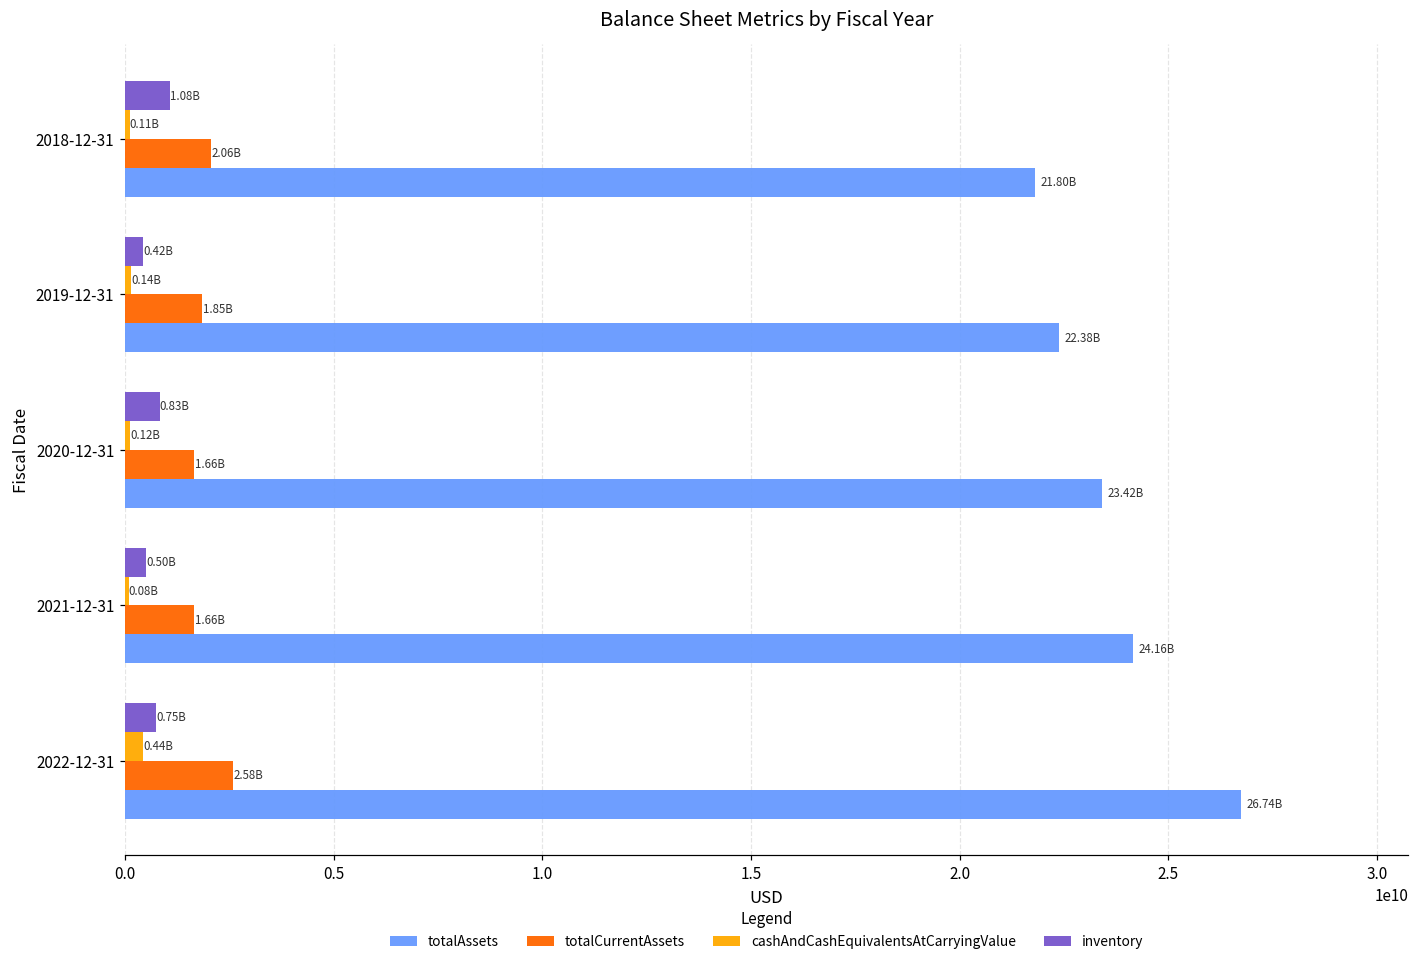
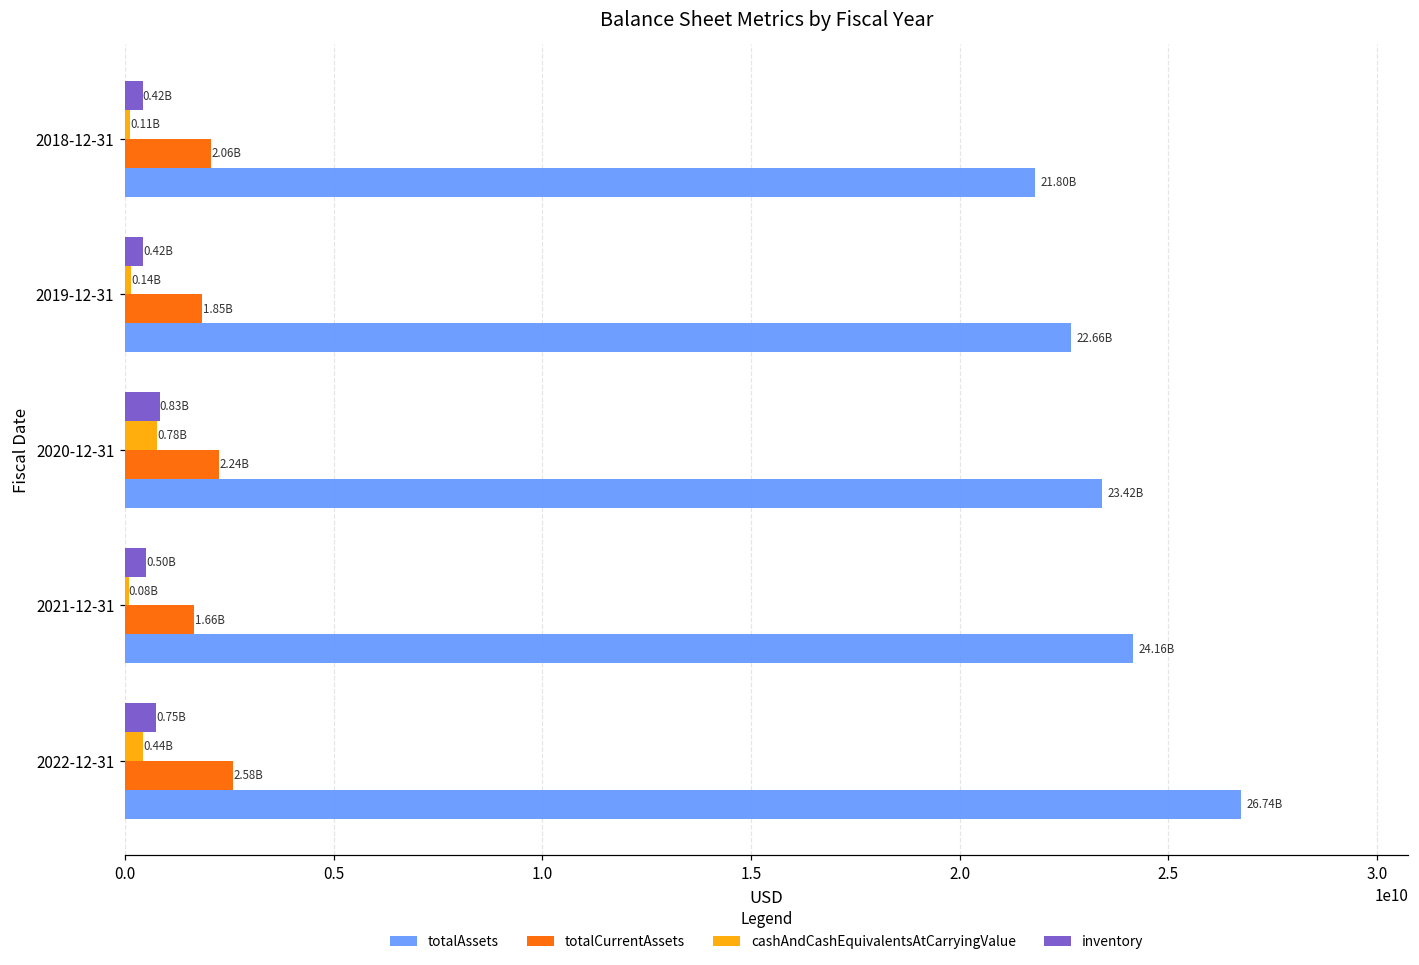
  {
    "totalAssets": {
      "2018-12-31": "21.80B",
-     "2019-12-31": "22.38B",
+     "2019-12-31": "22.66B",
      "2020-12-31": "23.42B",
      "2021-12-31": "24.16B",
      "2022-12-31": "26.74B"
    },
    "totalCurrentAssets": {
      "2018-12-31": "2.06B",
      "2019-12-31": "1.85B",
-     "2020-12-31": "1.66B",
+     "2020-12-31": "2.24B",
      "2021-12-31": "1.66B",
      "2022-12-31": "2.58B"
    },
    "cashAndCashEquivalentsAtCarryingValue": {
      "2018-12-31": "0.11B",
      "2019-12-31": "0.14B",
-     "2020-12-31": "0.12B",
+     "2020-12-31": "0.78B",
      "2021-12-31": "0.08B",
      "2022-12-31": "0.44B"
    },
    "inventory": {
-     "2018-12-31": "1.08B",
+     "2018-12-31": "0.42B",
      "2019-12-31": "0.42B",
      "2020-12-31": "0.83B",
      "2021-12-31": "0.50B",
      "2022-12-31": "0.75B"
    }
  }
